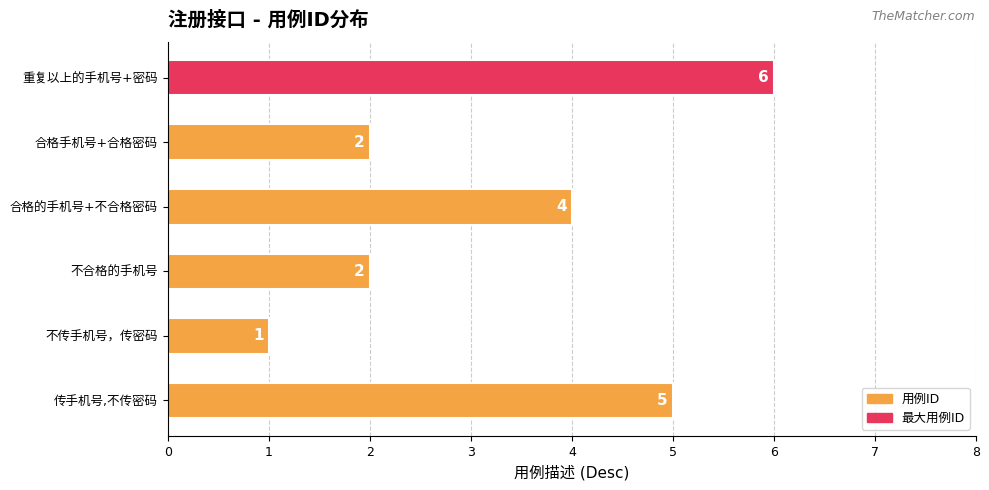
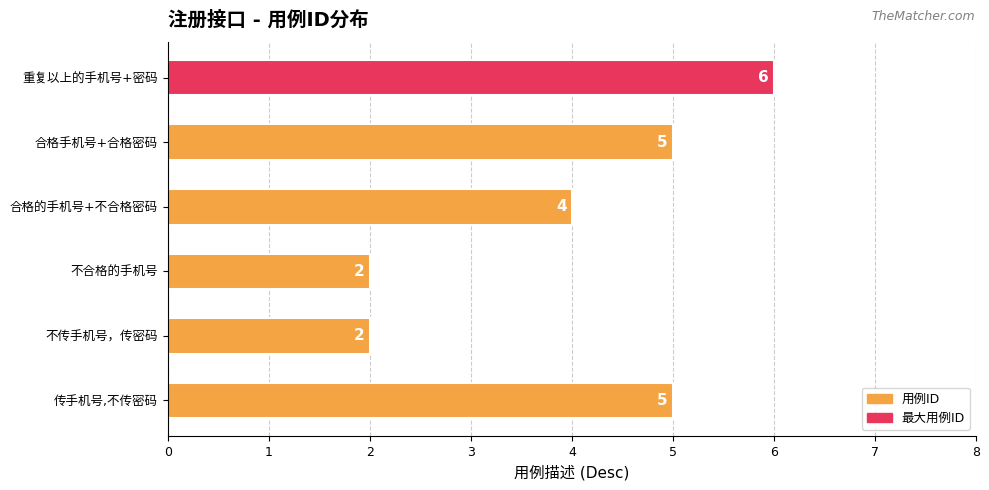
  {
    "重复以上的手机号+密码": 6,
-   "合格手机号+合格密码": 2,
+   "合格手机号+合格密码": 5,
    "合格的手机号+不合格密码": 4,
    "不合格的手机号": 2,
-   "不传手机号，传密码": 1,
+   "不传手机号，传密码": 2,
    "传手机号,不传密码": 5
  }
